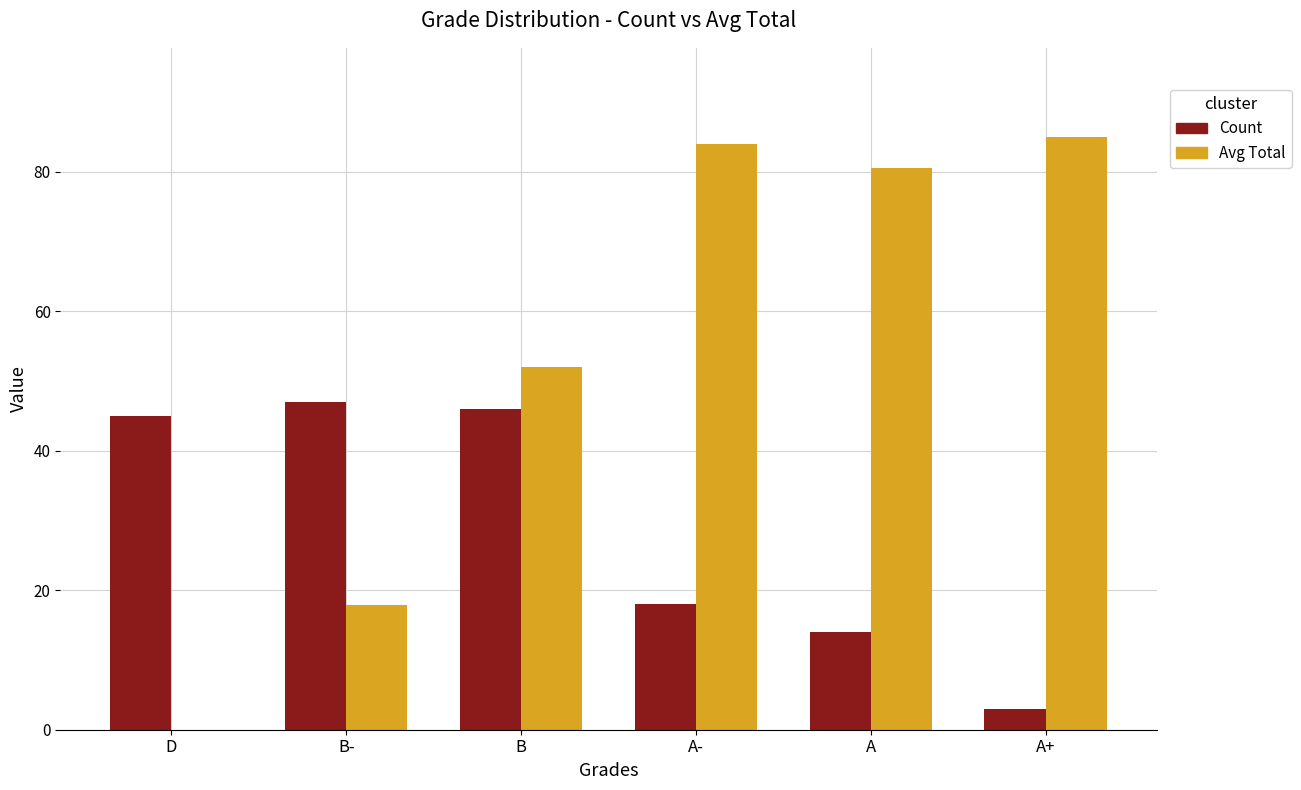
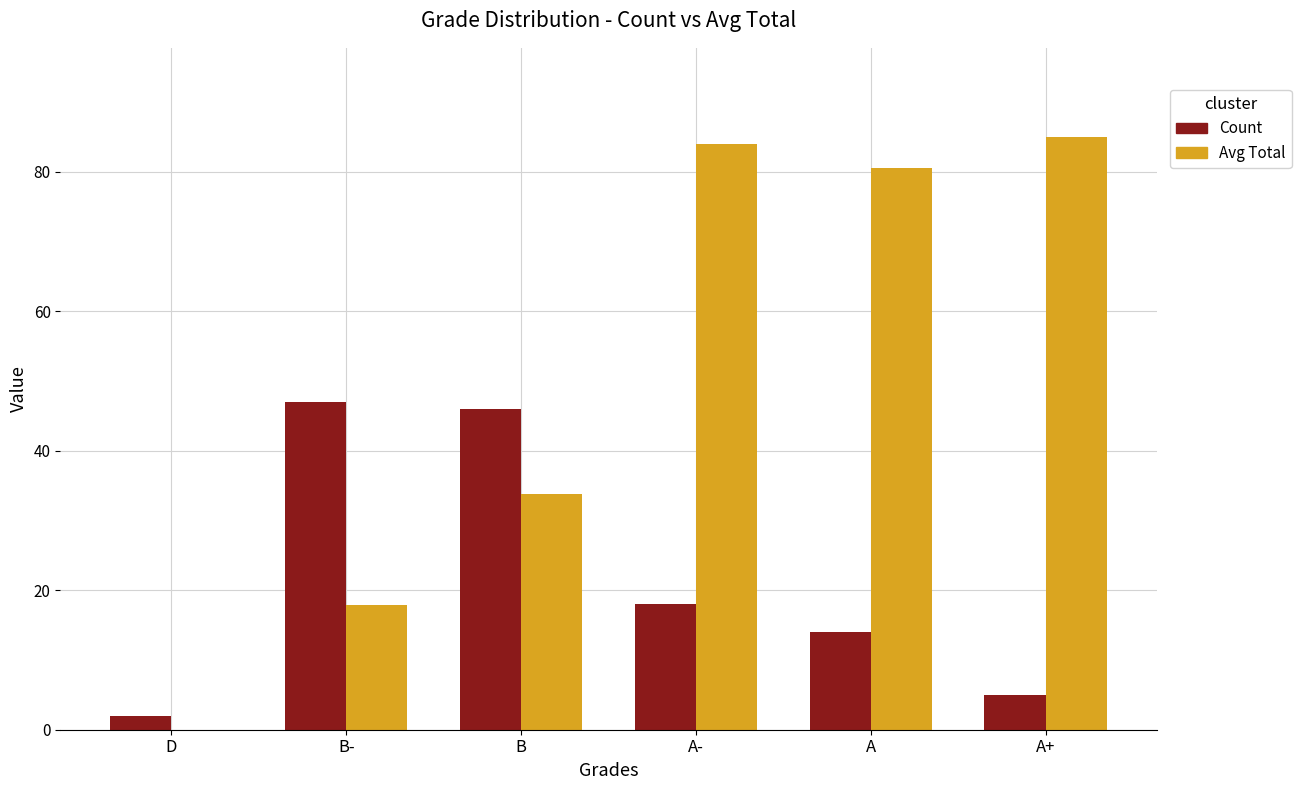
  {
    "Count": {
-     "D": 45,
+     "D": 2,
      "B-": 47,
      "B": 46,
      "A-": 18,
      "A": 14,
-     "A+": 3
+     "A+": 5
    },
    "Avg Total": {
      "D": 0,
      "B-": 18,
-     "B": 52,
+     "B": 34,
      "A-": 84,
      "A": 81,
      "A+": 85
    }
  }
